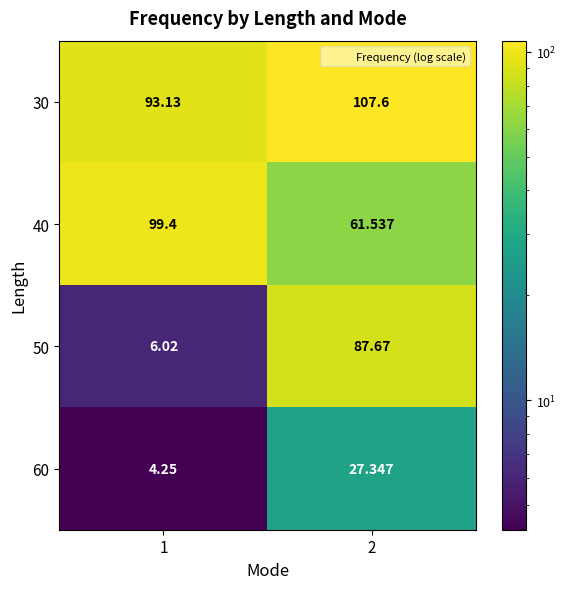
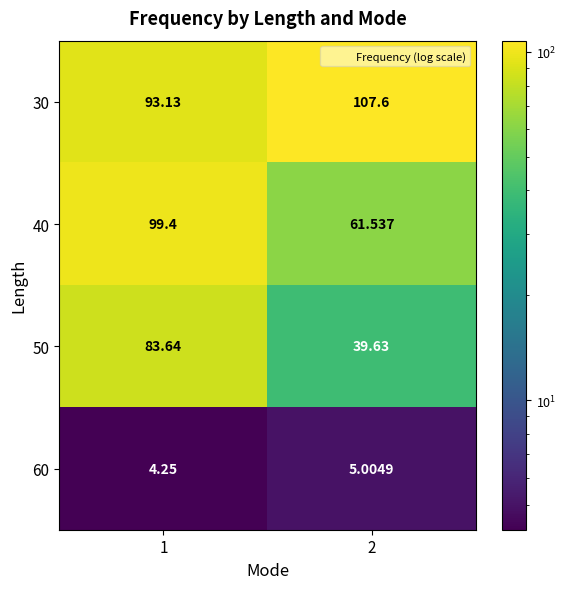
  {
    "30": {
      "1": 93.13,
      "2": 107.6
    },
    "40": {
      "1": 99.4,
      "2": 61.537
    },
    "50": {
-     "1": 6.02,
-     "2": 87.67
+     "1": 83.64,
+     "2": 39.63
    },
    "60": {
      "1": 4.25,
-     "2": 27.347
+     "2": 5.0049
    }
  }
